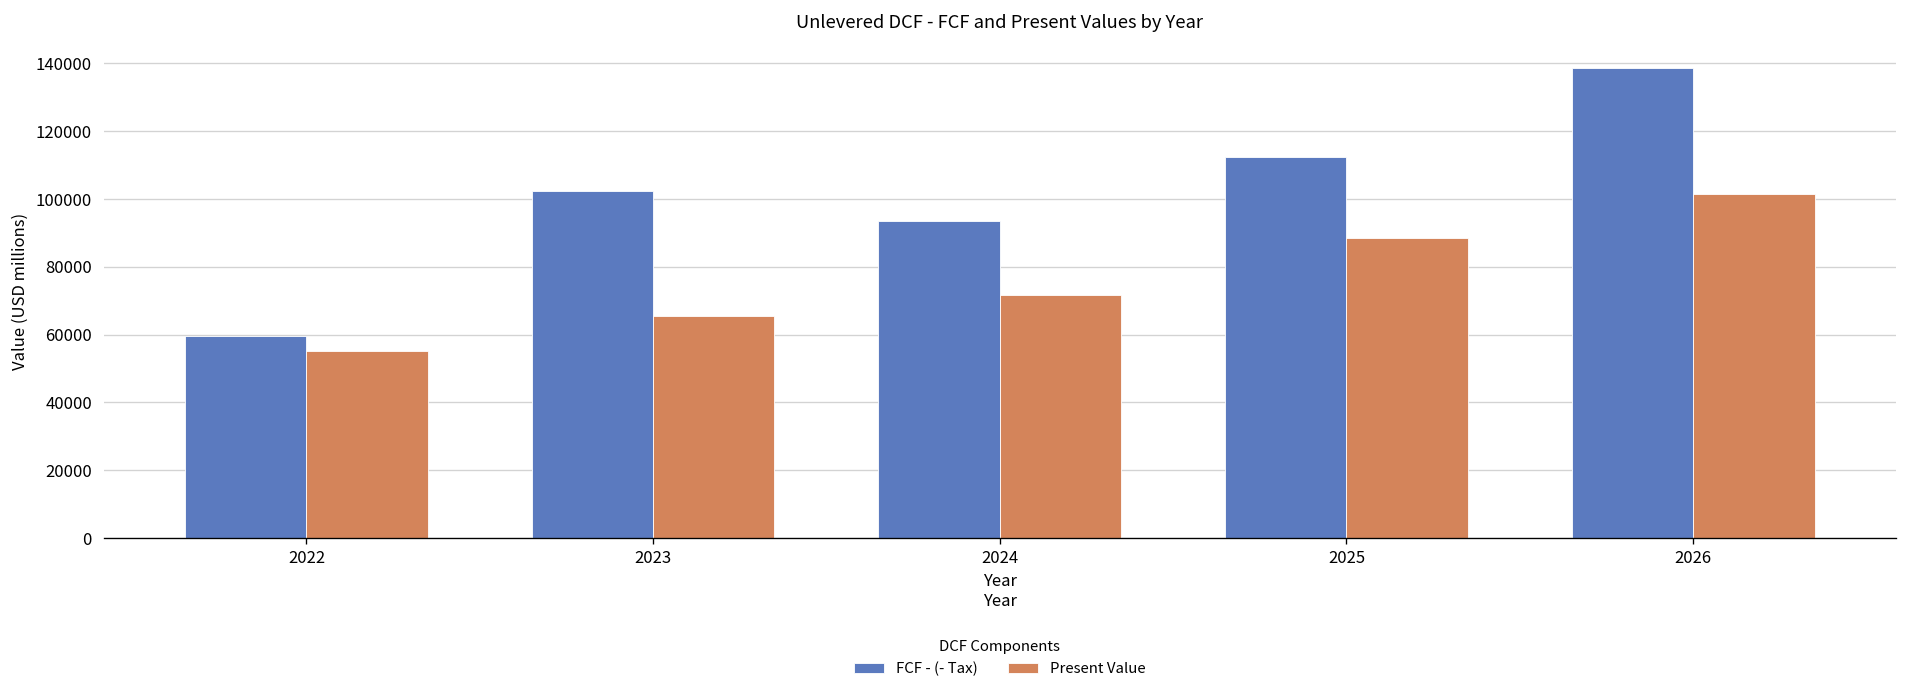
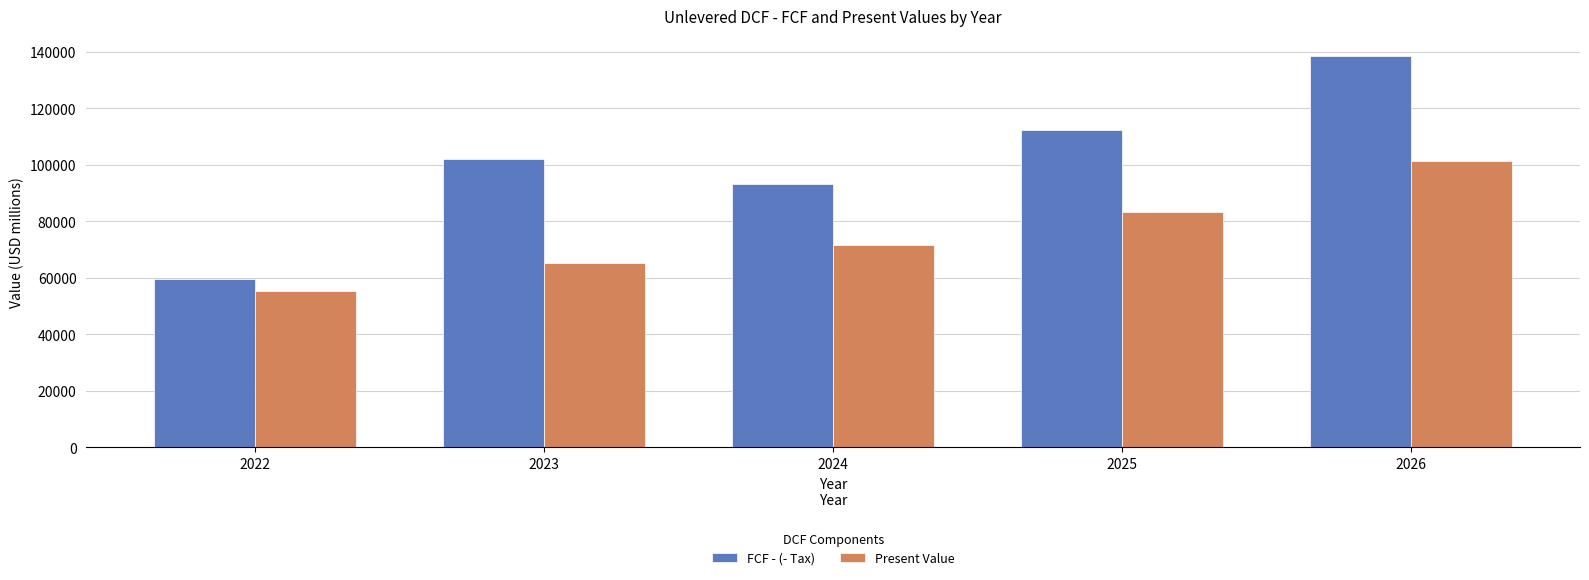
  {
    "FCF - (- Tax)": {
      "2022": 60000,
      "2023": 102000,
      "2024": 93000,
      "2025": 112000,
      "2026": 139000
    },
    "Present Value": {
      "2022": 55000,
      "2023": 65000,
      "2024": 72000,
-     "2025": 89000,
+     "2025": 83000,
      "2026": 102000
    }
  }
